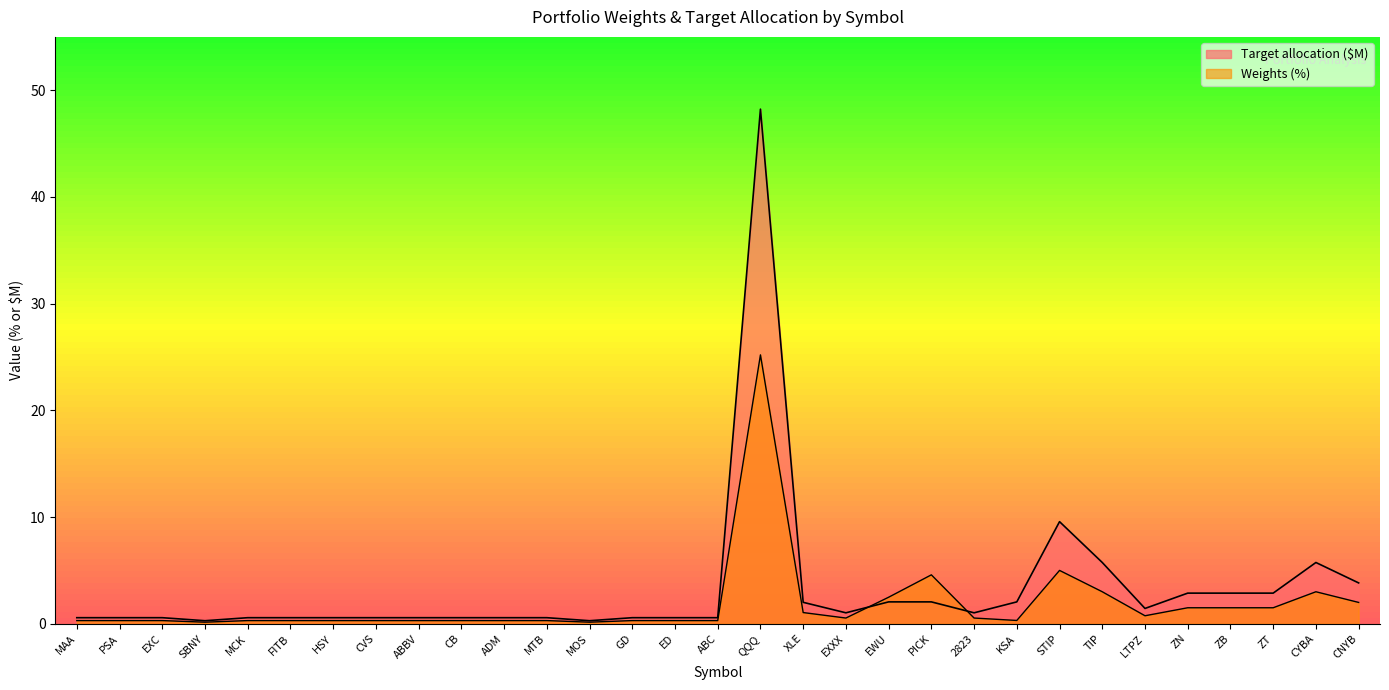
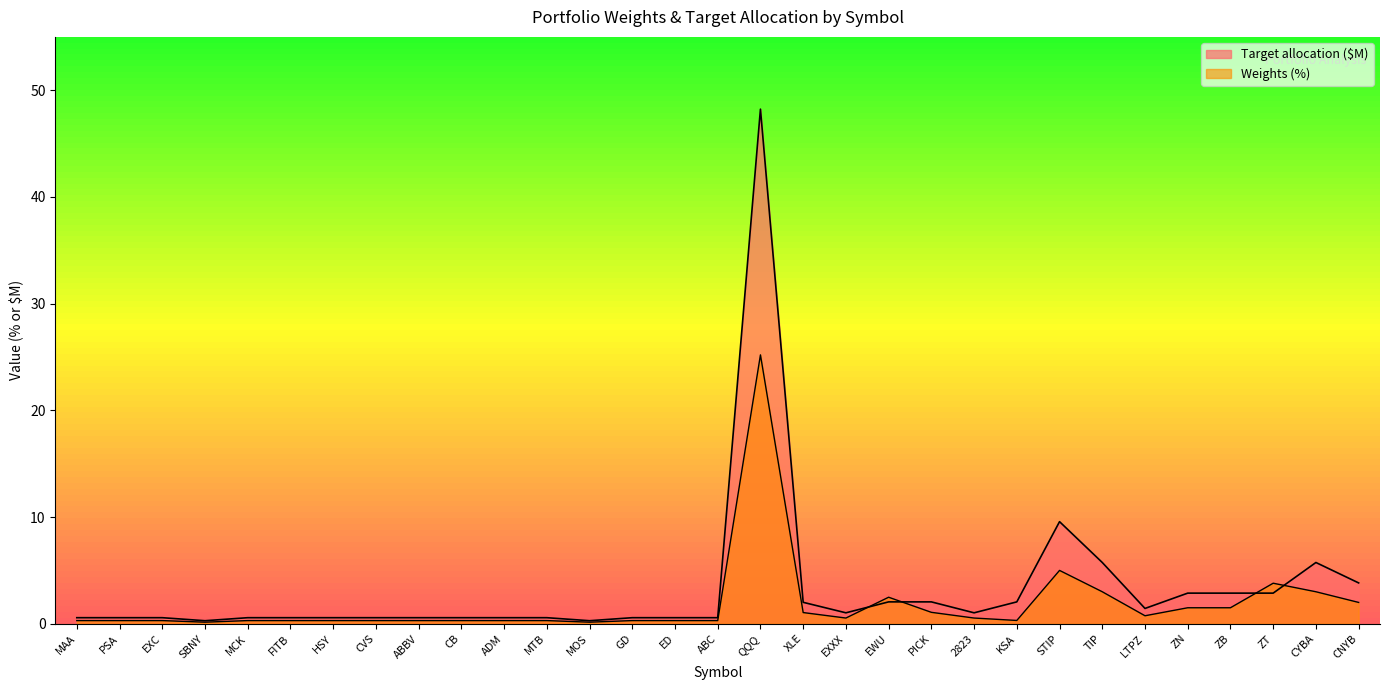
  {
    "Target allocation ($M)": {
      "MAA": 0.6,
      "PSA": 0.6,
      "EXC": 0.6,
      "MCK": 0.6,
      "FITB": 0.6,
      "HSY": 0.6,
      "CVS": 0.6,
      "ABBV": 0.6,
      "CB": 0.6,
      "ADM": 0.6,
      "MTB": 0.6,
      "GD": 0.6,
      "ED": 0.6,
      "ABC": 0.6,
      "QQQ": 48.2,
      "XLE": 2.0,
      "EXXX": 1.0,
      "EWU": 2.1,
      "PICK": 2.1,
      "2823": 1.0,
      "KSA": 2.1,
      "STIP": 9.6,
      "TIP": 5.7,
      "LTPZ": 1.4,
      "ZN": 2.9,
      "ZB": 2.9,
      "ZT": 2.9,
      "CYBA": 5.7,
      "CNYB": 3.8
    },
    "Weights (%)": {
      "MAA": 0.3,
      "PSA": 0.3,
      "EXC": 0.3,
      "MCK": 0.3,
      "FITB": 0.3,
      "HSY": 0.3,
      "CVS": 0.3,
      "ABBV": 0.3,
      "CB": 0.3,
      "ADM": 0.3,
      "MTB": 0.3,
      "GD": 0.3,
      "ED": 0.3,
      "ABC": 0.3,
      "QQQ": 25.2,
      "XLE": 1.1,
      "EXXX": 0.5,
      "EWU": 2.5,
-     "PICK": 4.6,
+     "PICK": 1.1,
      "2823": 0.5,
      "KSA": 0.3,
      "STIP": 5.0,
      "TIP": 3.0,
      "LTPZ": 0.8,
      "ZN": 1.5,
      "ZB": 1.5,
-     "ZT": 1.5,
+     "ZT": 3.8,
      "CYBA": 3.0,
      "CNYB": 2.0
    }
  }
